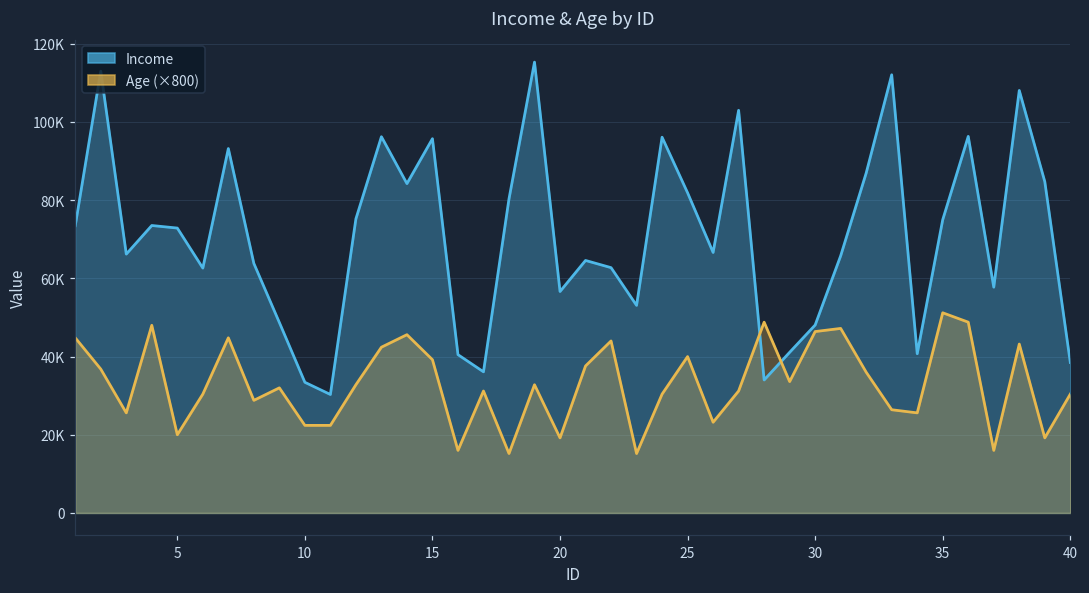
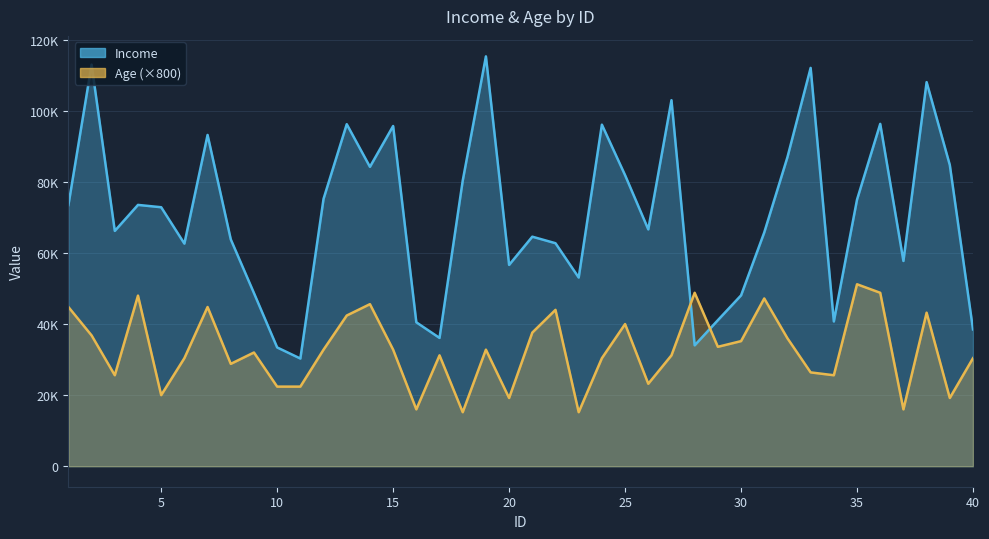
  {
    "Income": {
      "5": 73000,
      "10": 33000,
      "15": 96000,
      "20": 57000,
      "25": 82000,
      "30": 48000,
      "35": 75000,
      "40": 38000
    },
    "Age (×800)": {
      "5": 20000,
      "10": 22000,
-     "15": 39000,
+     "15": 33000,
      "20": 19000,
      "25": 40000,
-     "30": 46000,
+     "30": 35000,
      "35": 51000,
      "40": 30000
    }
  }
